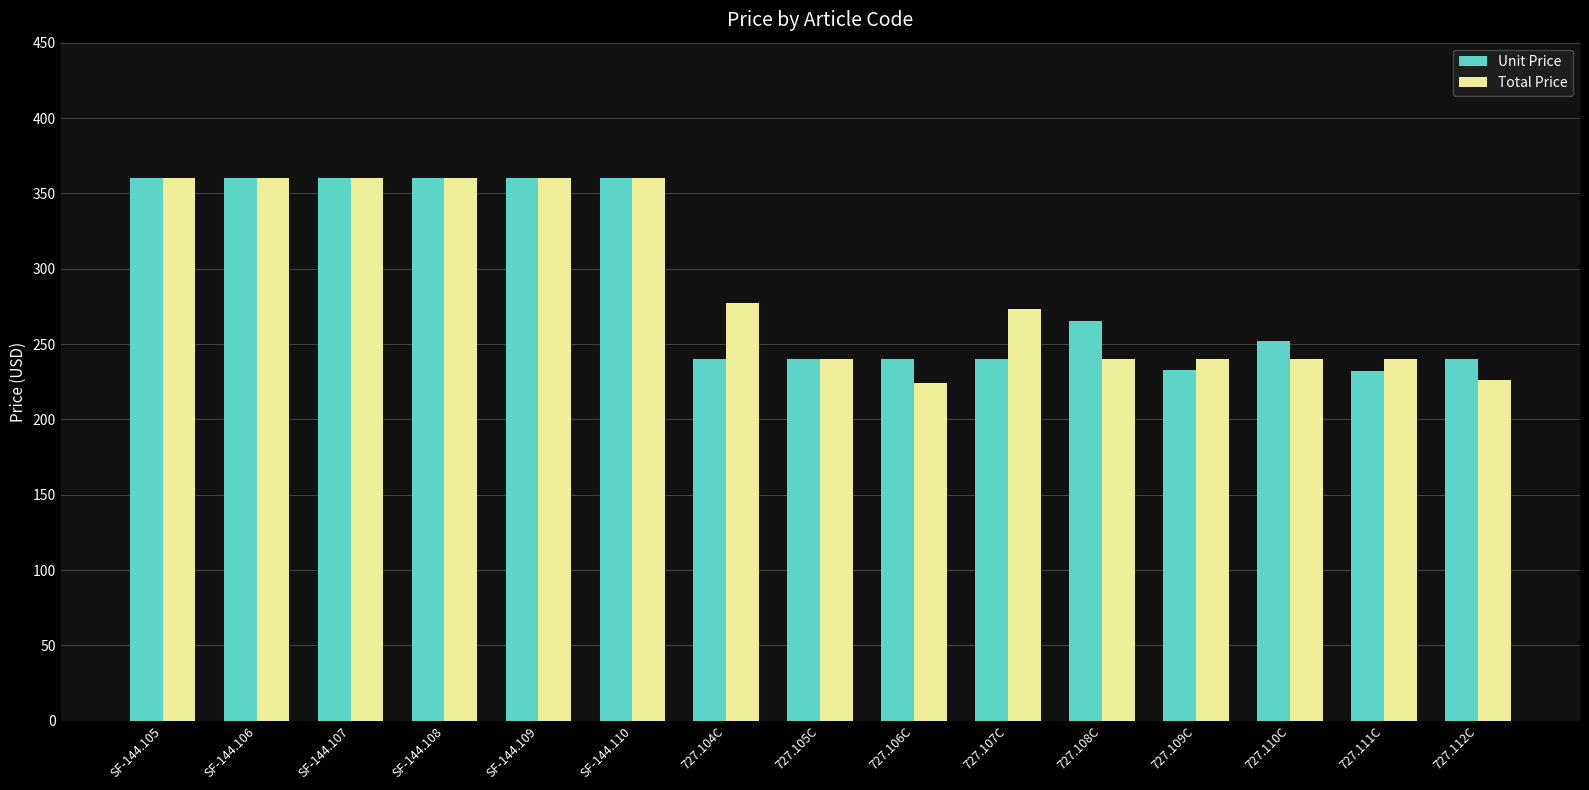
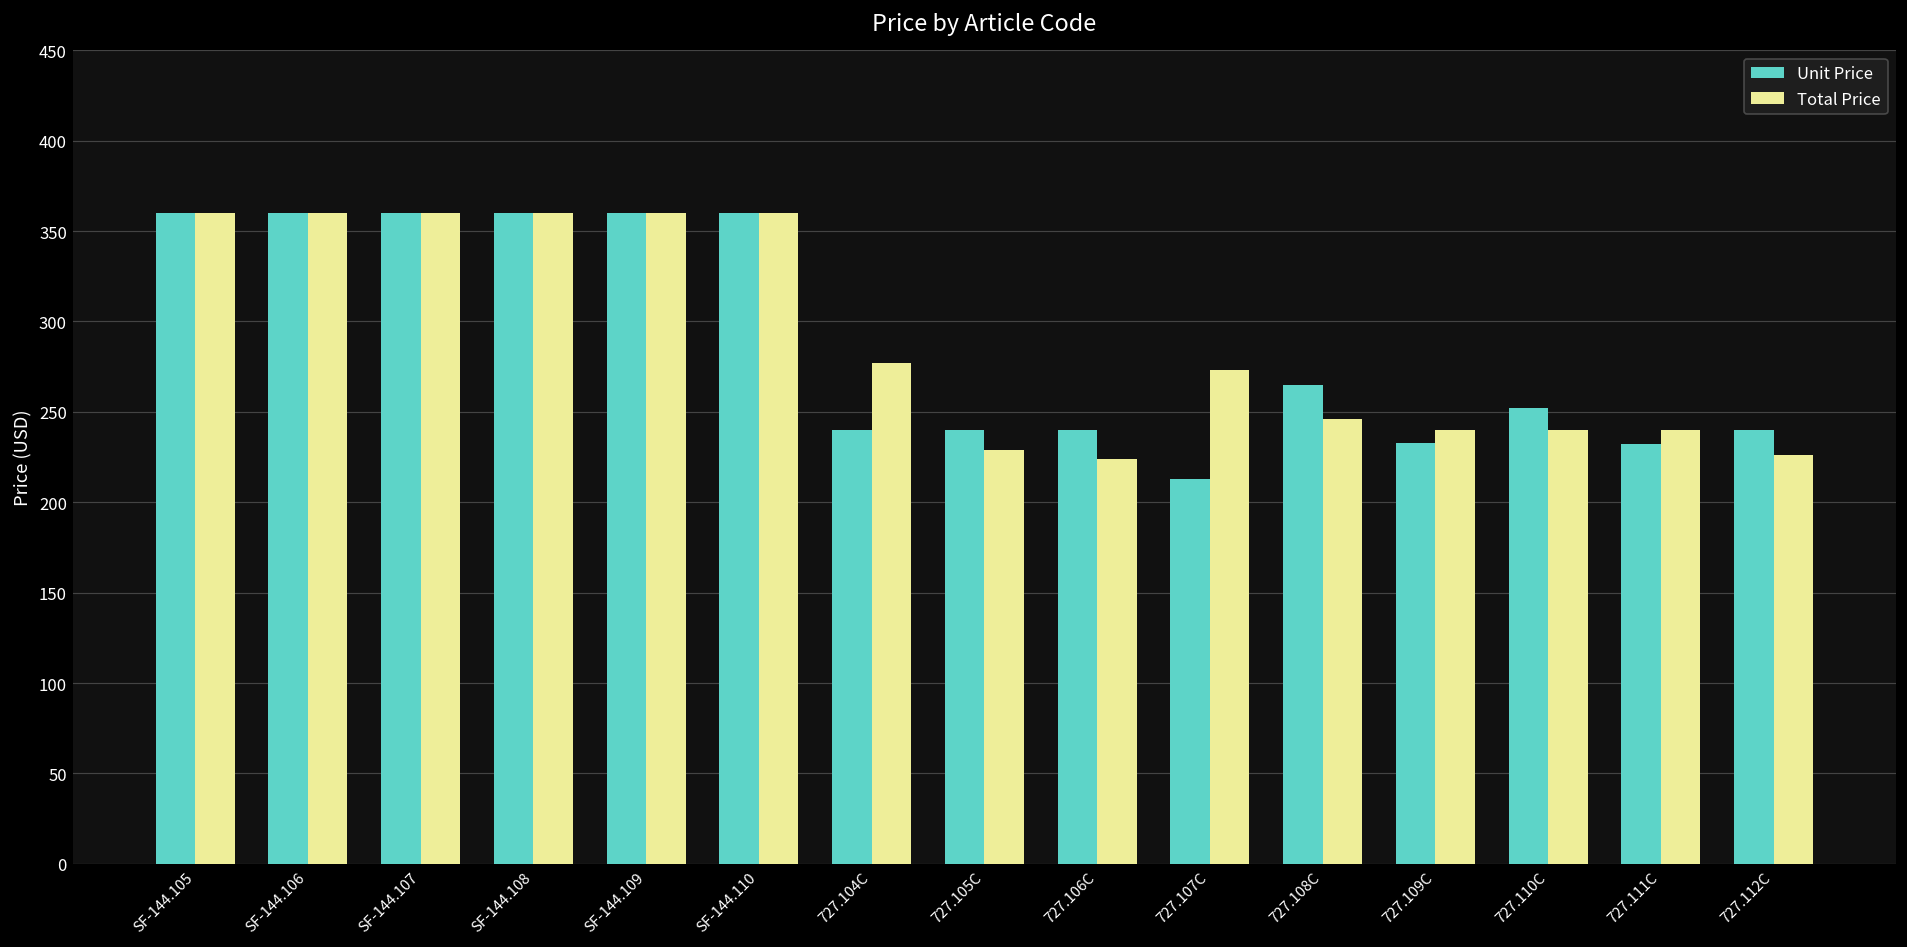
  {
    "Unit Price": {
      "SF-144.105": 360,
      "SF-144.106": 360,
      "SF-144.107": 360,
      "SF-144.108": 360,
      "SF-144.109": 360,
      "SF-144.110": 360,
      "727.104C": 240,
      "727.105C": 240,
      "727.106C": 240,
-     "727.107C": 240,
+     "727.107C": 213,
      "727.108C": 265,
      "727.109C": 233,
      "727.110C": 252,
      "727.111C": 232,
      "727.112C": 240
    },
    "Total Price": {
      "SF-144.105": 360,
      "SF-144.106": 360,
      "SF-144.107": 360,
      "SF-144.108": 360,
      "SF-144.109": 360,
      "SF-144.110": 360,
      "727.104C": 277,
-     "727.105C": 240,
+     "727.105C": 229,
      "727.106C": 224,
      "727.107C": 273,
-     "727.108C": 240,
+     "727.108C": 246,
      "727.109C": 240,
      "727.110C": 240,
      "727.111C": 240,
      "727.112C": 226
    }
  }
